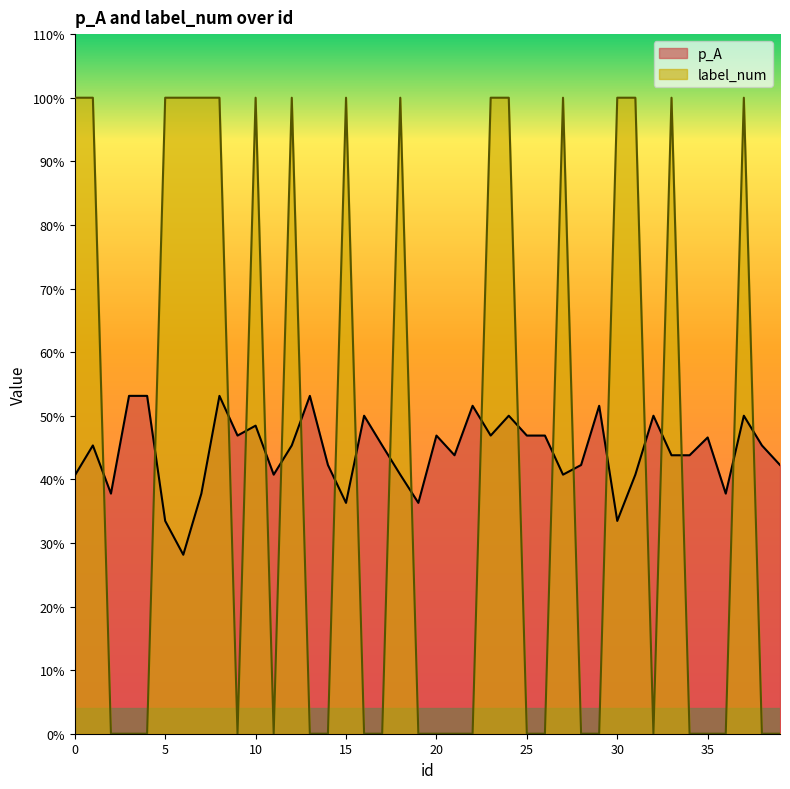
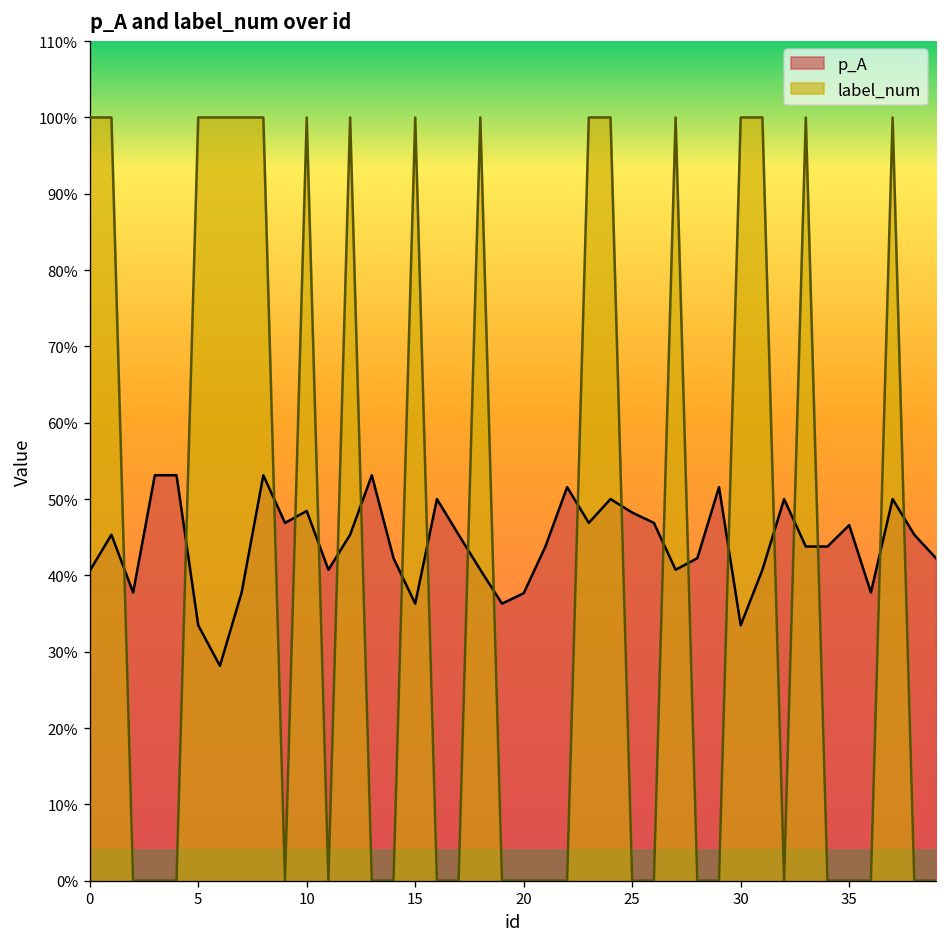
  {
    "p_A": {
      "0": "41%",
      "5": "33%",
      "10": "48%",
      "15": "36%",
-     "20": "47%",
-     "25": "47%",
+     "20": "38%",
+     "25": "48%",
      "30": "33%",
      "35": "47%"
    },
    "label_num": {
      "0": "100%",
      "5": "100%",
      "10": "100%",
      "15": "100%",
      "30": "100%"
    }
  }
